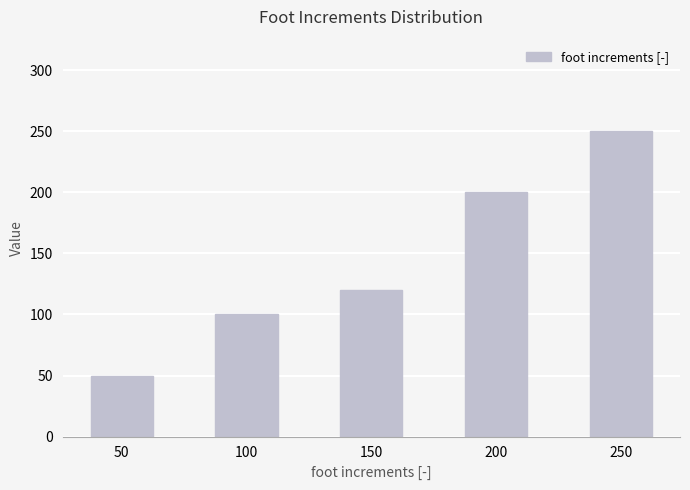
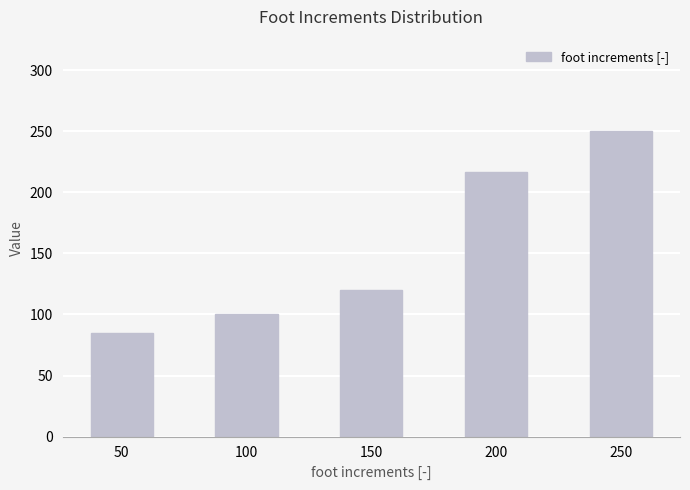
  {
-   "50": 50,
+   "50": 85,
    "100": 100,
    "150": 120,
-   "200": 200,
+   "200": 217,
    "250": 250
  }
